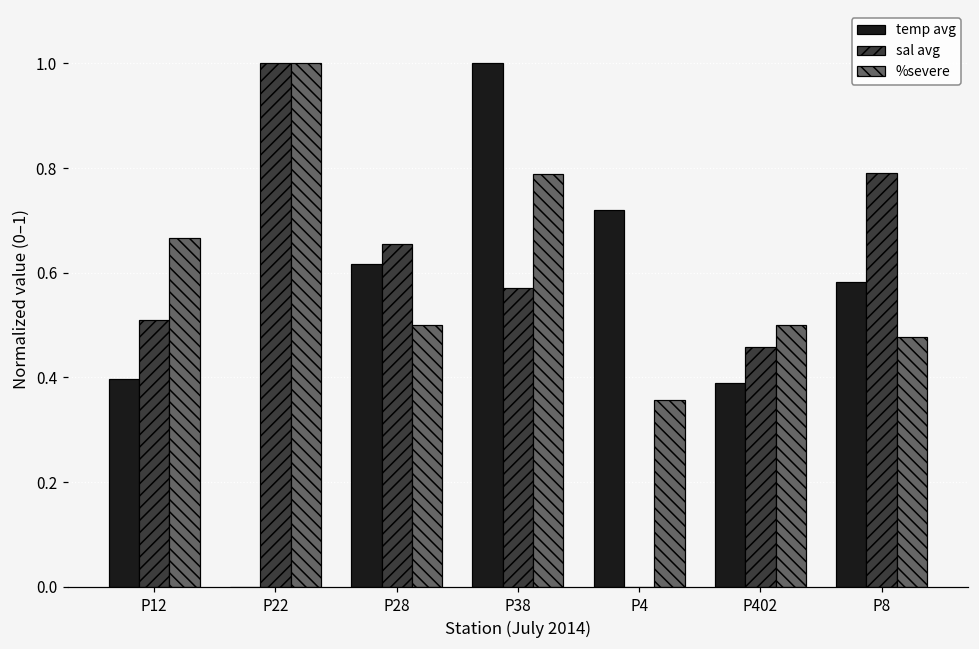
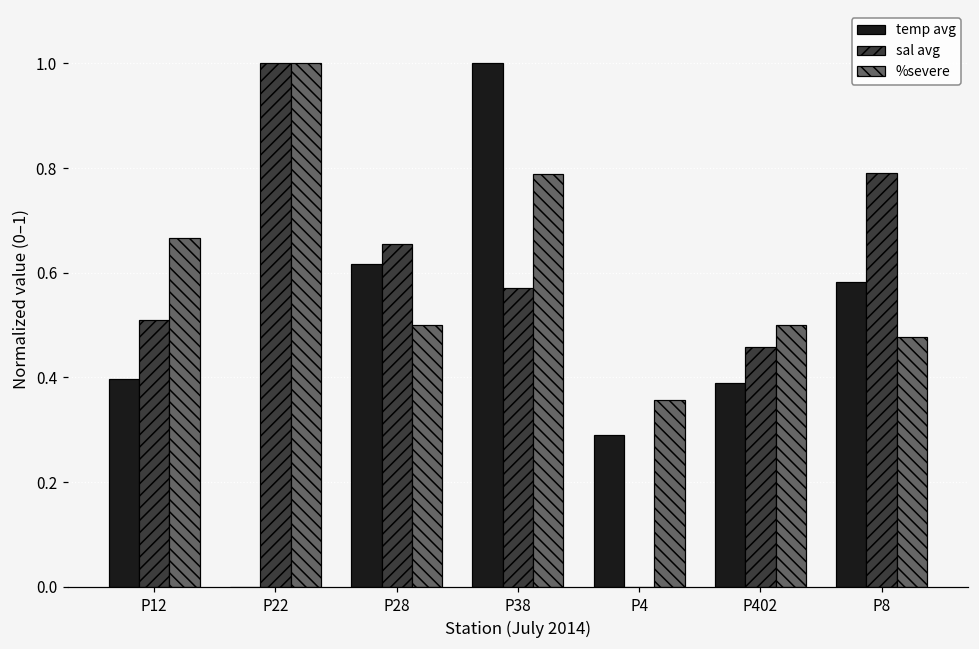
  {
    "temp avg": {
      "P12": 0.40,
      "P22": 0.00,
      "P28": 0.62,
      "P38": 1.00,
-     "P4": 0.72,
+     "P4": 0.29,
      "P402": 0.39,
      "P8": 0.58
    },
    "sal avg": {
      "P12": 0.51,
      "P22": 1.00,
      "P28": 0.66,
      "P38": 0.57,
      "P4": 0.00,
      "P402": 0.46,
      "P8": 0.79
    },
    "%severe": {
      "P12": 0.67,
      "P22": 1.00,
      "P28": 0.50,
      "P38": 0.79,
      "P4": 0.36,
      "P402": 0.50,
      "P8": 0.48
    }
  }
